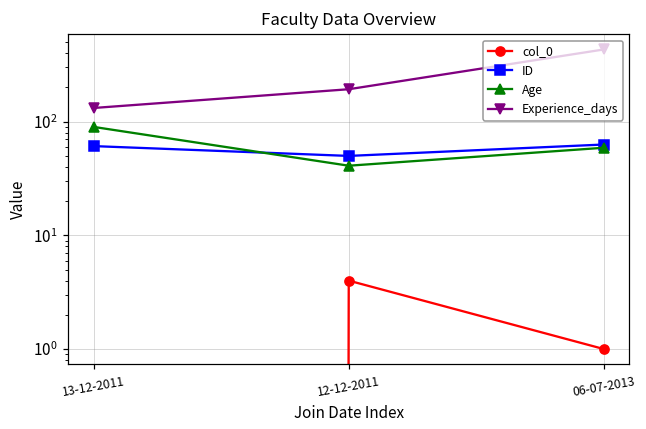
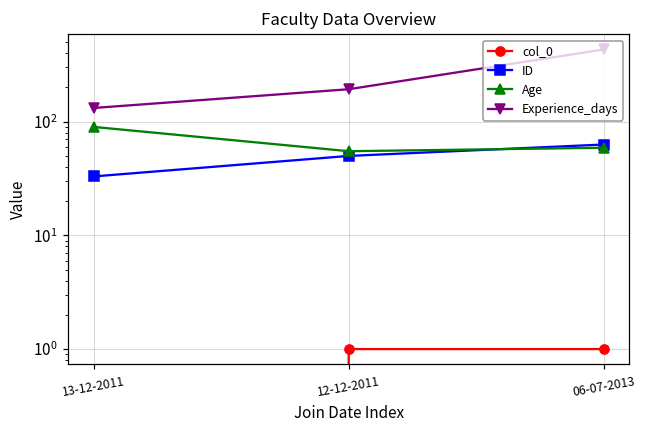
  {
    "col_0": {
-     "12-12-2011": 4,
+     "12-12-2011": 1,
      "06-07-2013": 1
    },
    "ID": {
-     "13-12-2011": 60,
+     "13-12-2011": 33,
      "12-12-2011": 50,
      "06-07-2013": 60
    },
    "Age": {
      "13-12-2011": 90,
-     "12-12-2011": 41,
+     "12-12-2011": 60,
      "06-07-2013": 60
    },
    "Experience_days": {
      "13-12-2011": 130,
      "12-12-2011": 190
    }
  }
